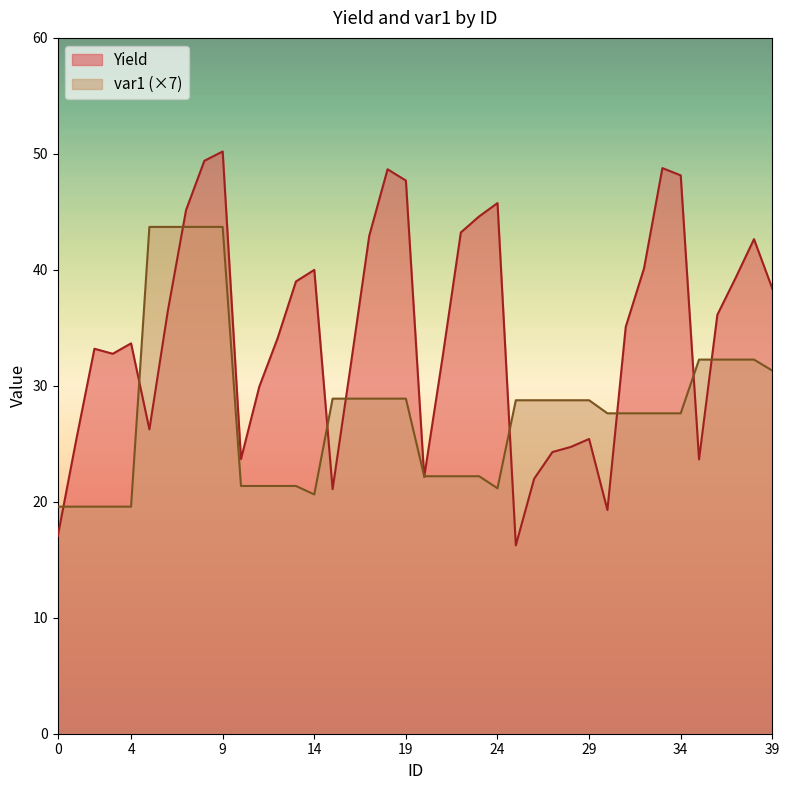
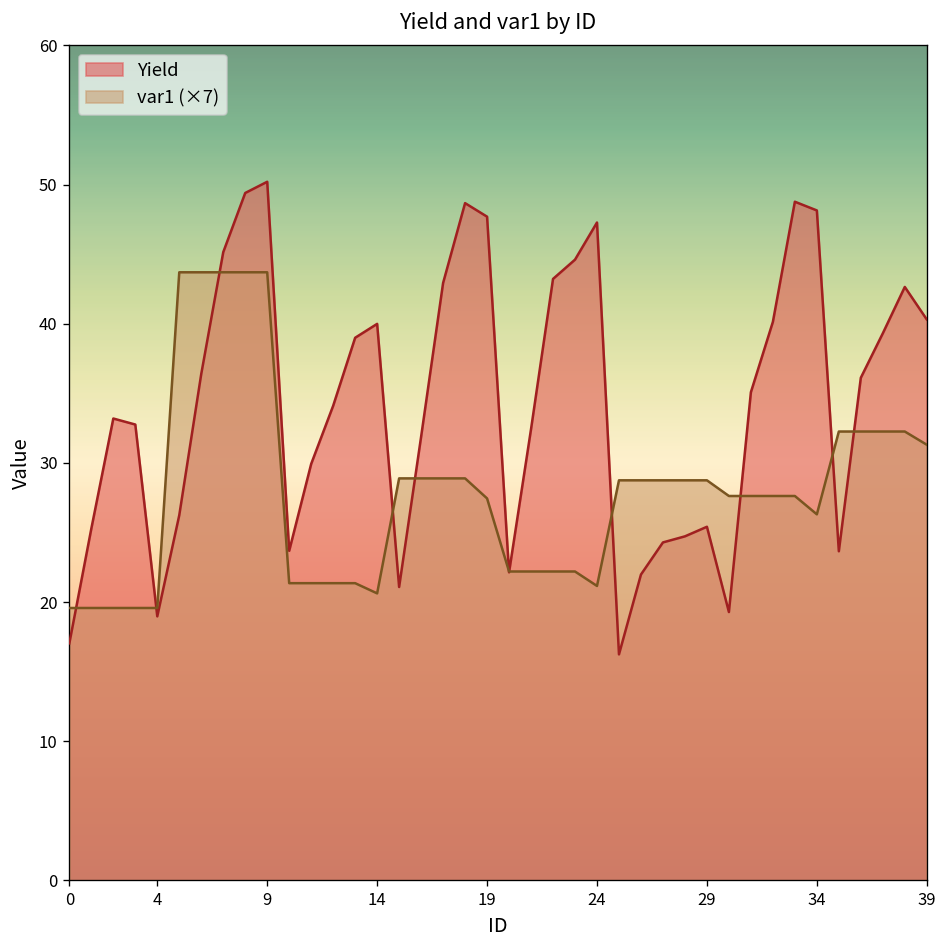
  {
    "Yield": {
      "0": 17.0,
-     "4": 33.7,
+     "4": 19.0,
      "9": 50.2,
      "14": 40.0,
      "19": 47.7,
-     "24": 45.8,
+     "24": 47.3,
      "29": 25.4,
      "34": 48.1,
-     "39": 38.4
+     "39": 40.3
    },
    "var1 (×7)": {
      "0": 19.6,
      "4": 19.6,
      "9": 43.7,
      "14": 20.6,
-     "19": 28.9,
+     "19": 27.5,
      "24": 21.2,
      "29": 28.8,
-     "34": 27.6,
+     "34": 26.3,
      "39": 31.3
    }
  }
